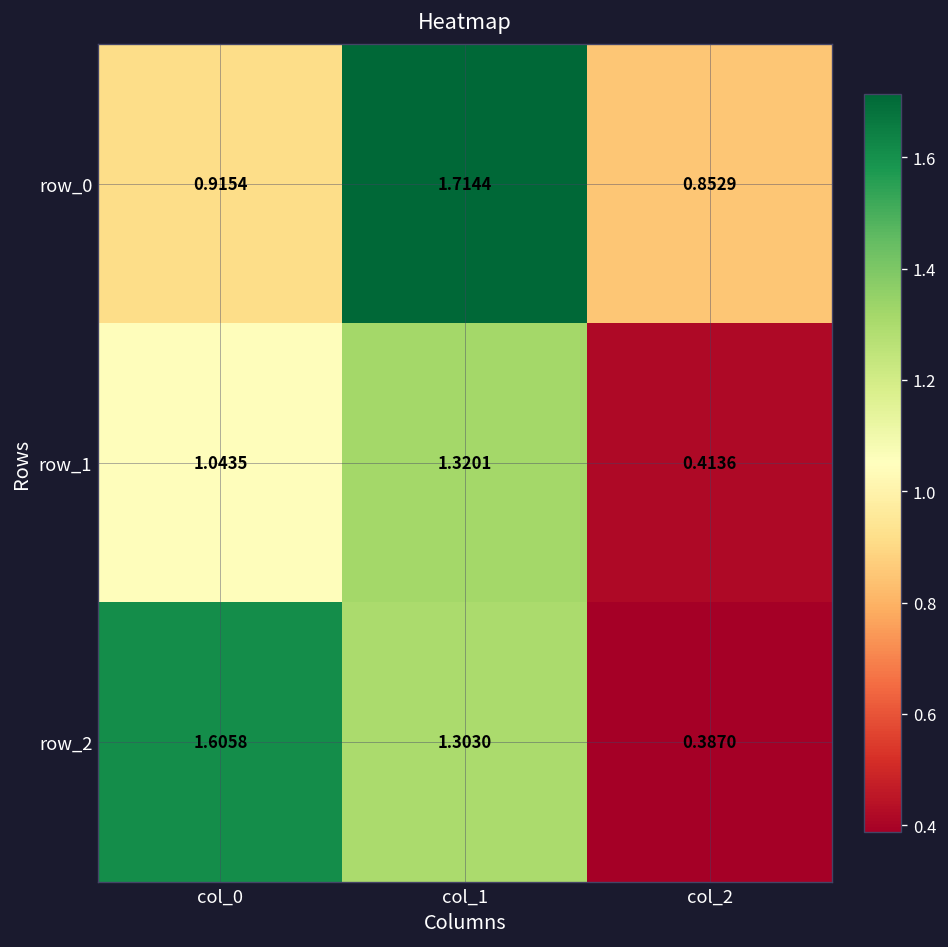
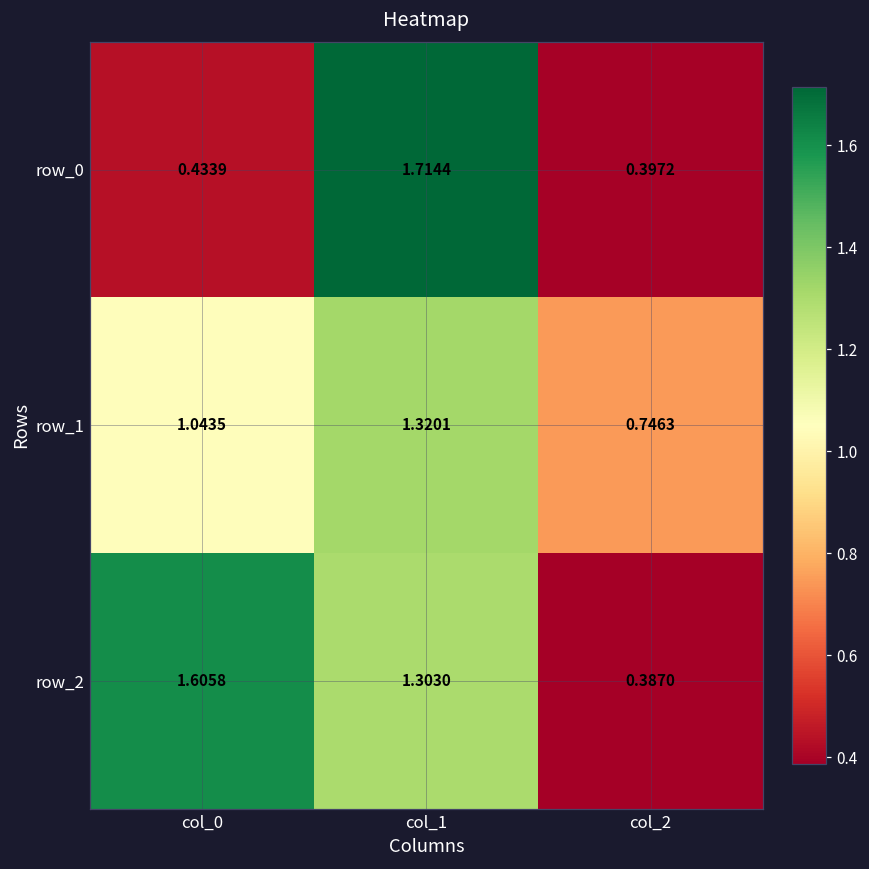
  {
    "row_0": {
-     "col_0": 0.9154,
+     "col_0": 0.4339,
      "col_1": 1.7144,
-     "col_2": 0.8529
+     "col_2": 0.3972
    },
    "row_1": {
      "col_0": 1.0435,
      "col_1": 1.3201,
-     "col_2": 0.4136
+     "col_2": 0.7463
    },
    "row_2": {
      "col_0": 1.6058,
      "col_1": 1.3030,
      "col_2": 0.3870
    }
  }
